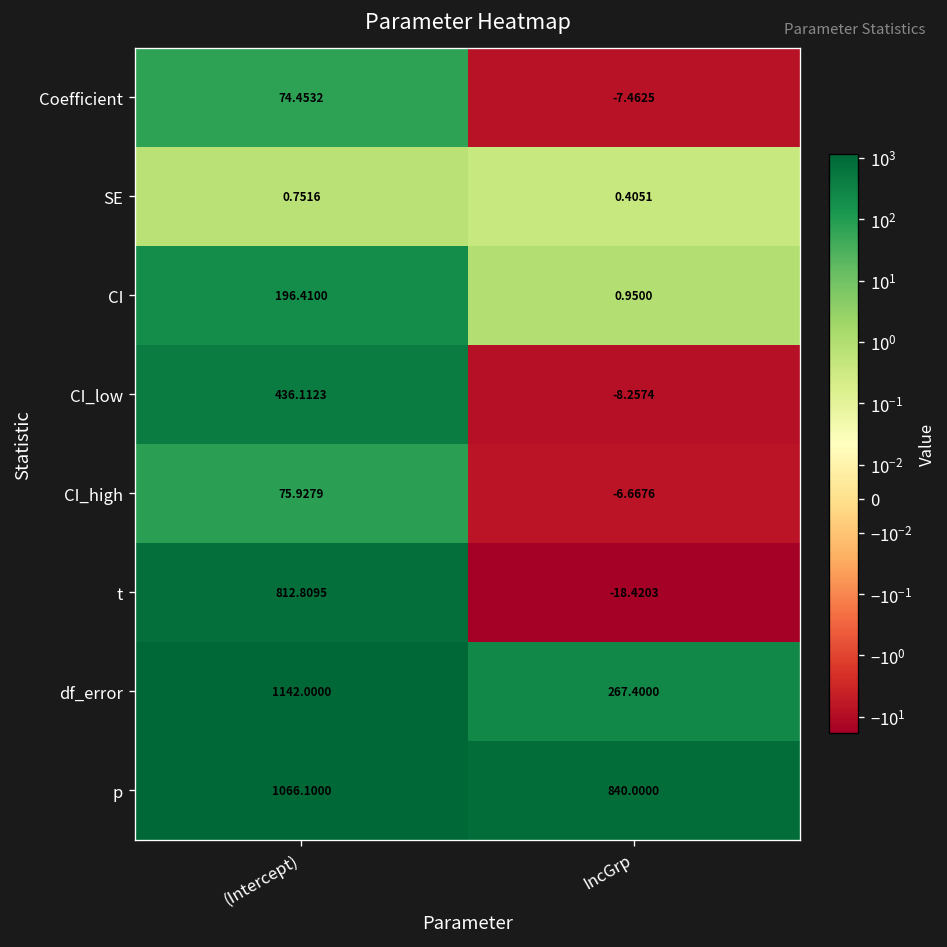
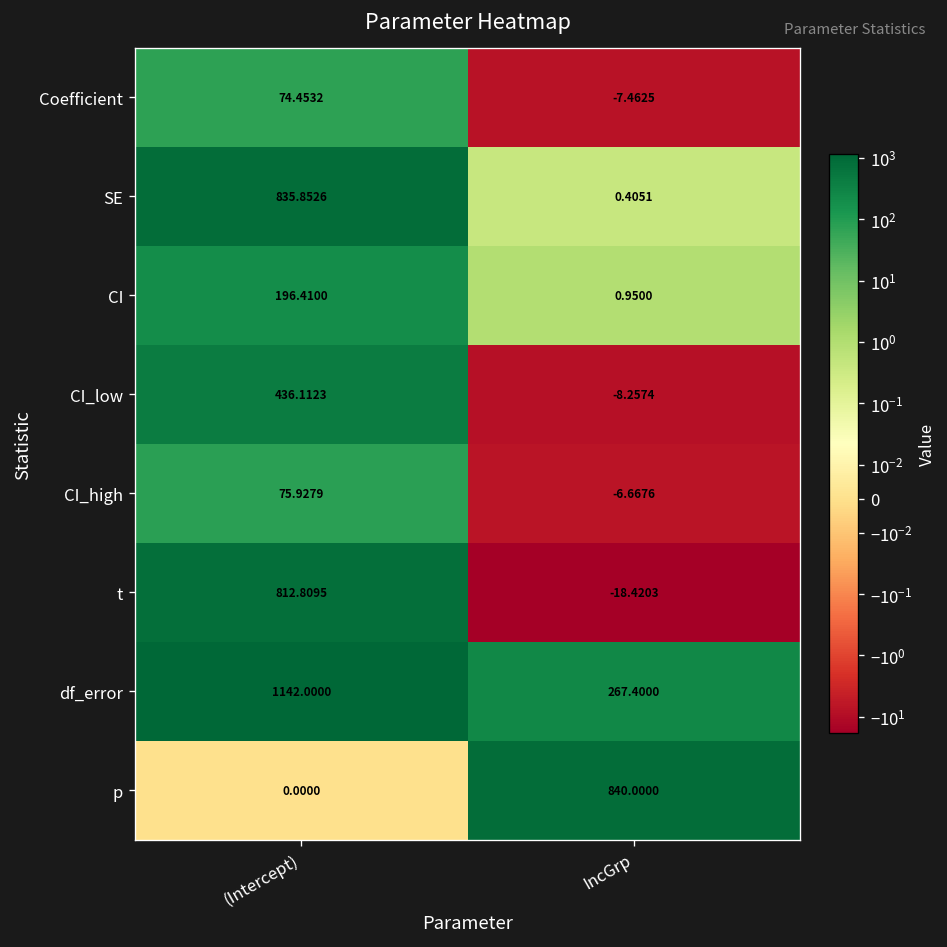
  {
    "Coefficient": {
      "(Intercept)": 74.4532,
      "IncGrp": -7.4625
    },
    "SE": {
-     "(Intercept)": 0.7516,
+     "(Intercept)": 835.8526,
      "IncGrp": 0.4051
    },
    "CI": {
      "(Intercept)": 196.4100,
      "IncGrp": 0.9500
    },
    "CI_low": {
      "(Intercept)": 436.1123,
      "IncGrp": -8.2574
    },
    "CI_high": {
      "(Intercept)": 75.9279,
      "IncGrp": -6.6676
    },
    "t": {
      "(Intercept)": 812.8095,
      "IncGrp": -18.4203
    },
    "df_error": {
      "(Intercept)": 1142.0000,
      "IncGrp": 267.4000
    },
    "p": {
-     "(Intercept)": 1066.1000,
+     "(Intercept)": 0.0000,
      "IncGrp": 840.0000
    }
  }
